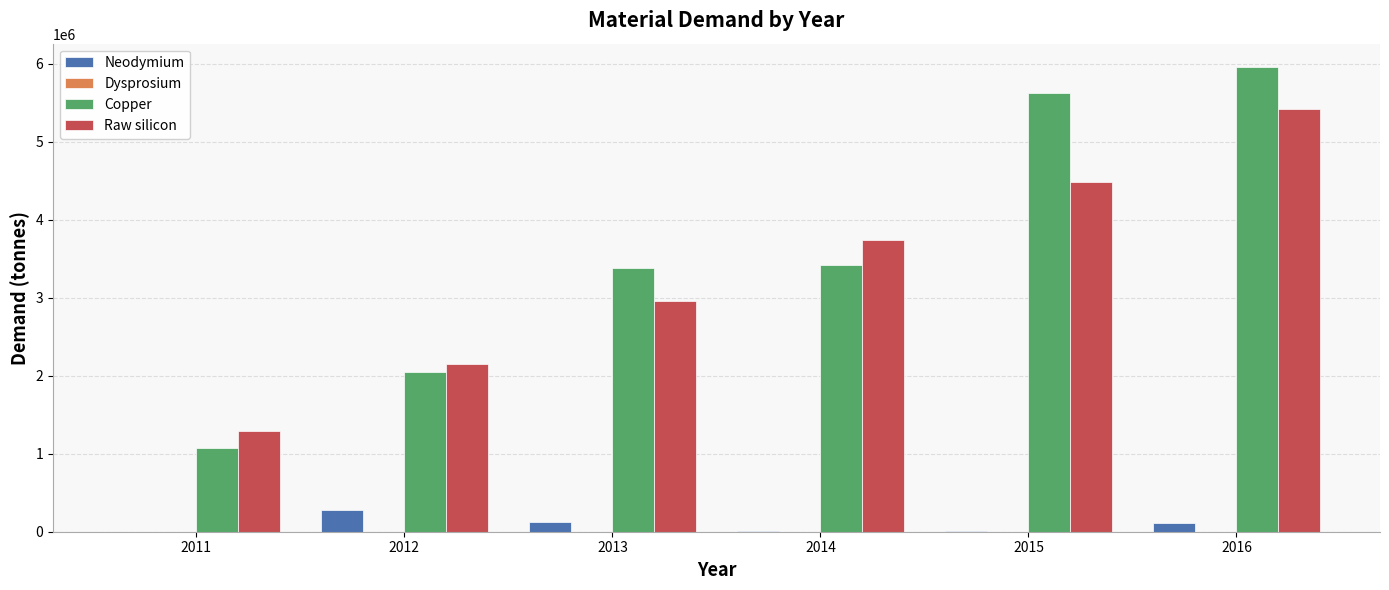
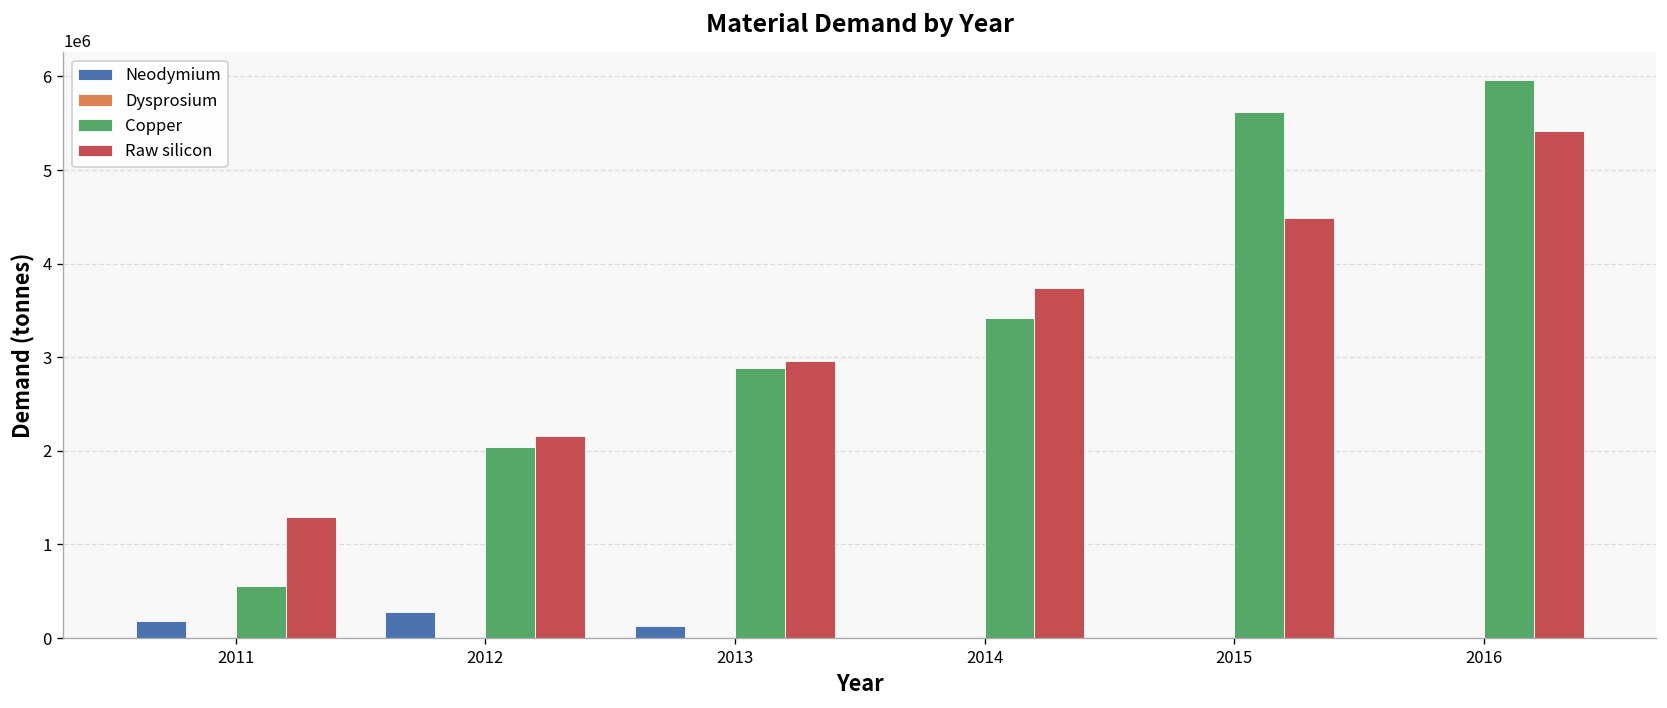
  {
    "Neodymium": {
-     "2011": 0,
+     "2011": 200000,
      "2012": 300000,
      "2013": 100000,
-     "2016": 100000
+     "2016": 0
    },
    "Copper": {
-     "2011": 1100000,
+     "2011": 600000,
      "2012": 2000000,
-     "2013": 3400000,
+     "2013": 2900000,
      "2014": 3400000,
      "2015": 5600000,
      "2016": 6000000
    }
  }
